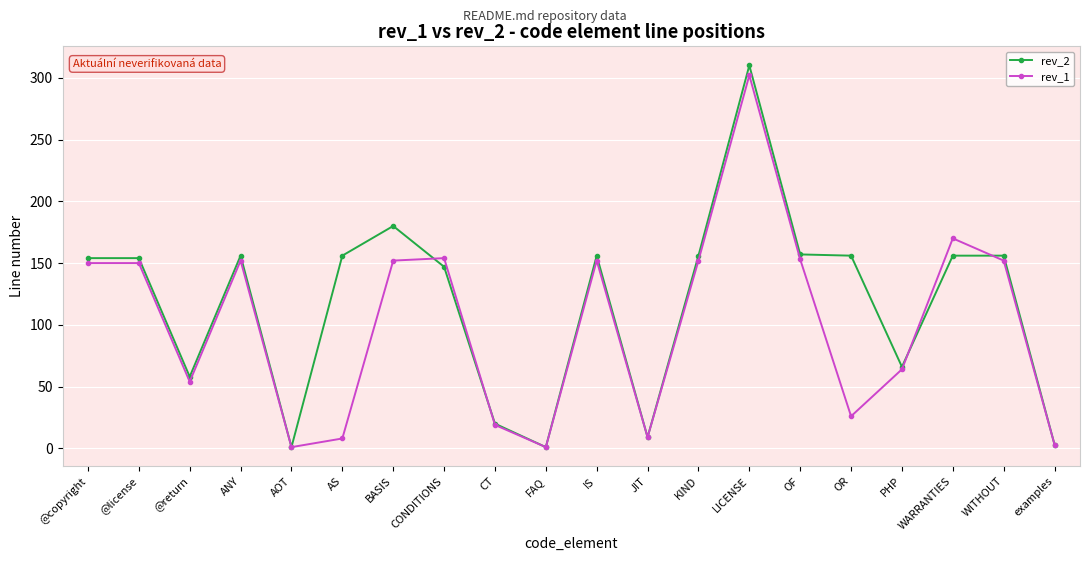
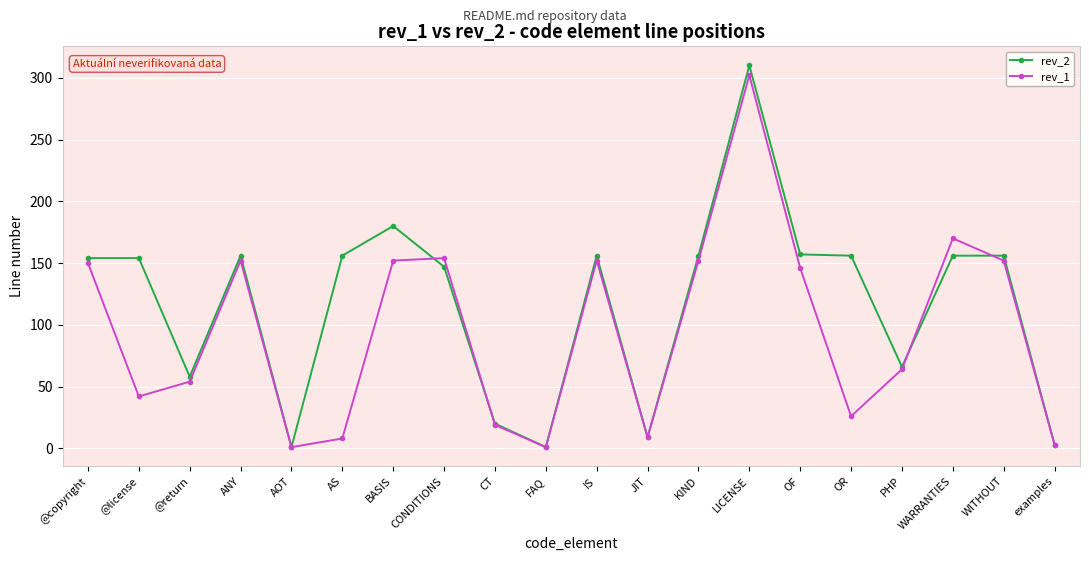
  {
    "rev_2": {
      "@copyright": 154,
      "@license": 154,
      "@return": 58,
      "ANY": 156,
      "AS": 156,
      "BASIS": 180,
      "CONDITIONS": 147,
      "IS": 156,
      "KIND": 156,
      "LICENSE": 310,
      "OF": 157,
      "OR": 156,
      "WARRANTIES": 156,
      "WITHOUT": 156
    },
    "rev_1": {
      "@copyright": 150,
-     "@license": 150,
+     "@license": 42,
      "@return": 54,
      "ANY": 152,
      "AS": 8,
      "BASIS": 152,
      "CONDITIONS": 154,
      "IS": 152,
      "KIND": 152,
      "LICENSE": 302,
-     "OF": 153,
+     "OF": 146,
      "OR": 26,
      "WARRANTIES": 170,
      "WITHOUT": 152
    }
  }
